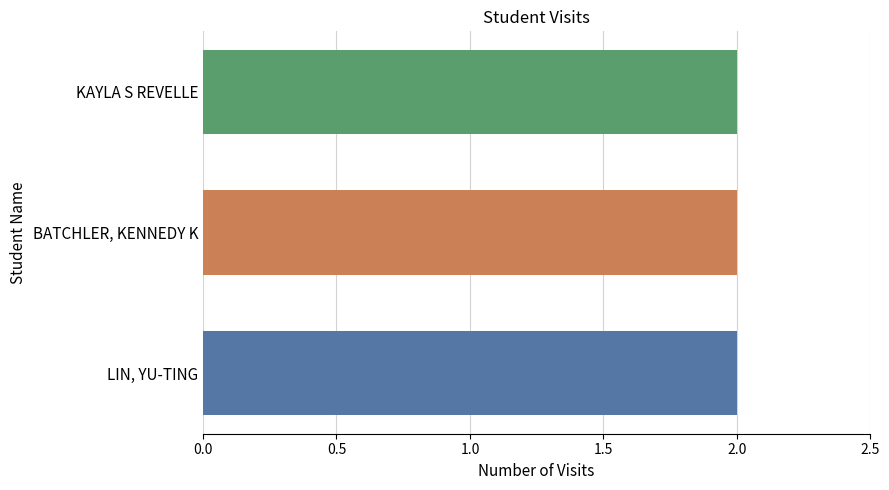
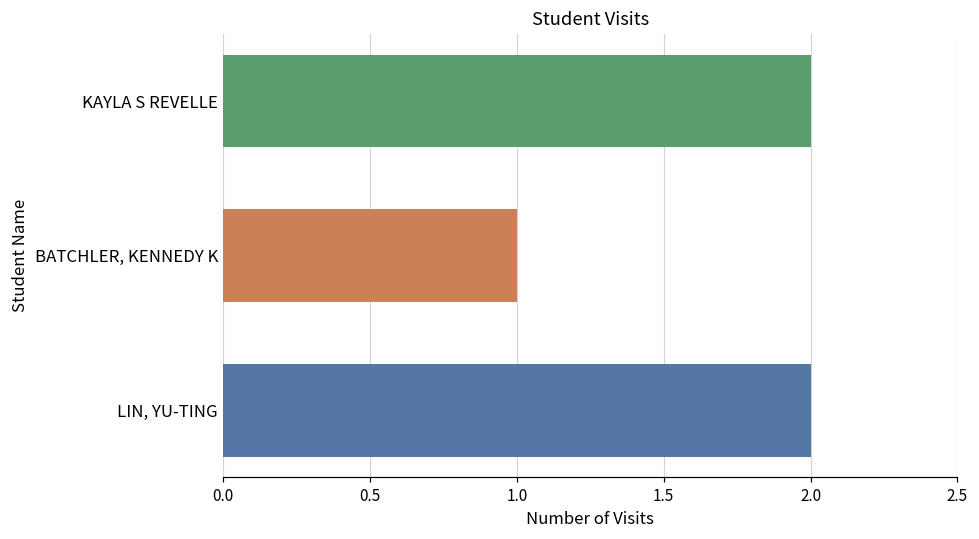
  {
    "KAYLA S REVELLE": 2,
-   "BATCHLER, KENNEDY K": 2,
+   "BATCHLER, KENNEDY K": 1,
    "LIN, YU-TING": 2
  }
